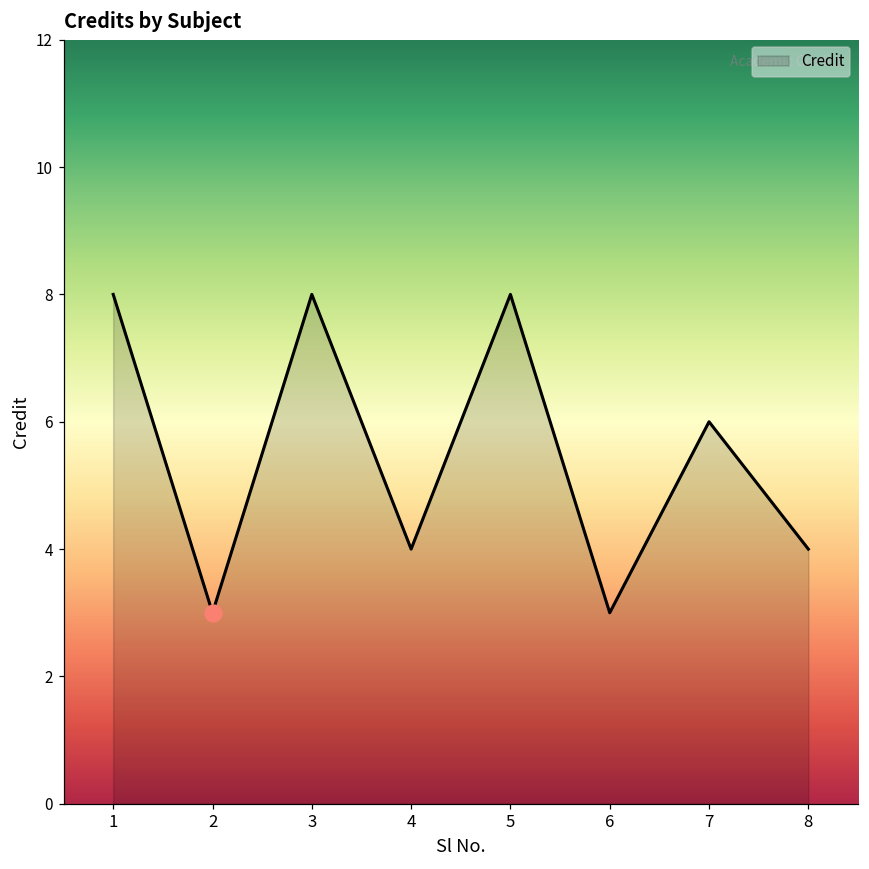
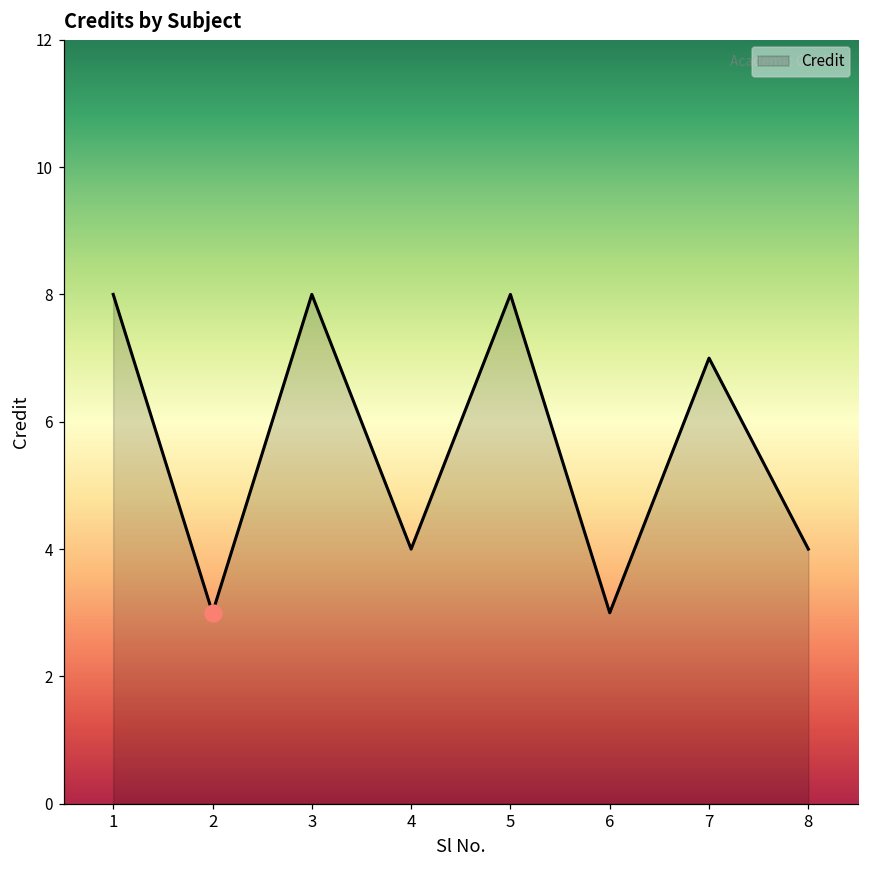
  {
    "Credit": {
      "1": 8,
      "3": 8,
      "4": 4,
      "5": 8,
      "6": 3,
-     "7": 6,
+     "7": 7,
      "8": 4
    }
  }
